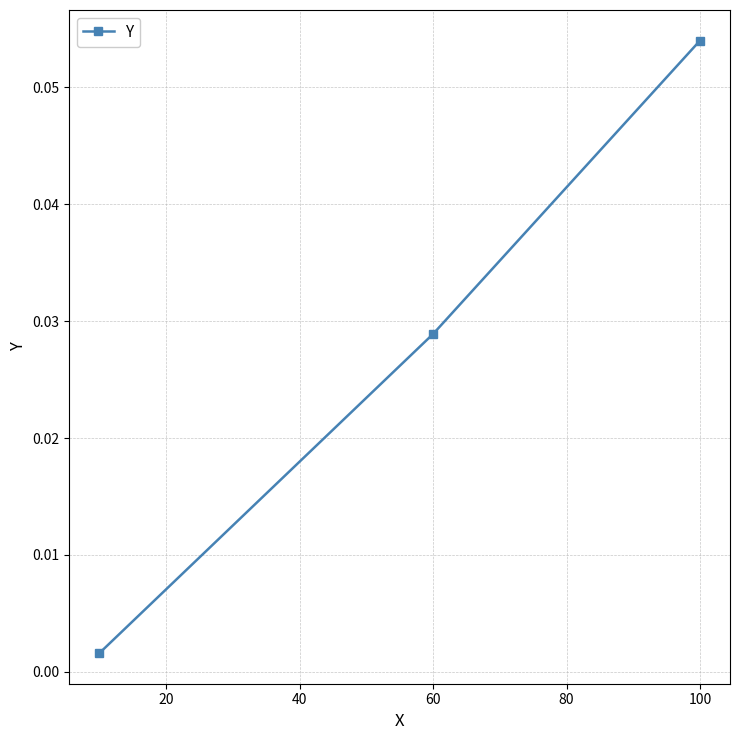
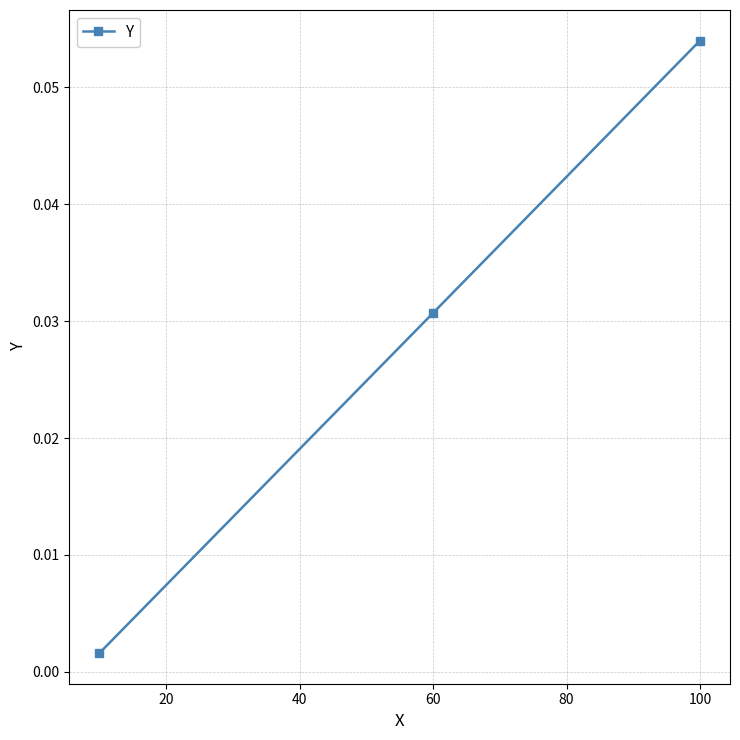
  {
-   "60": 0.0289,
+   "60": 0.0307,
    "100": 0.0540
  }
